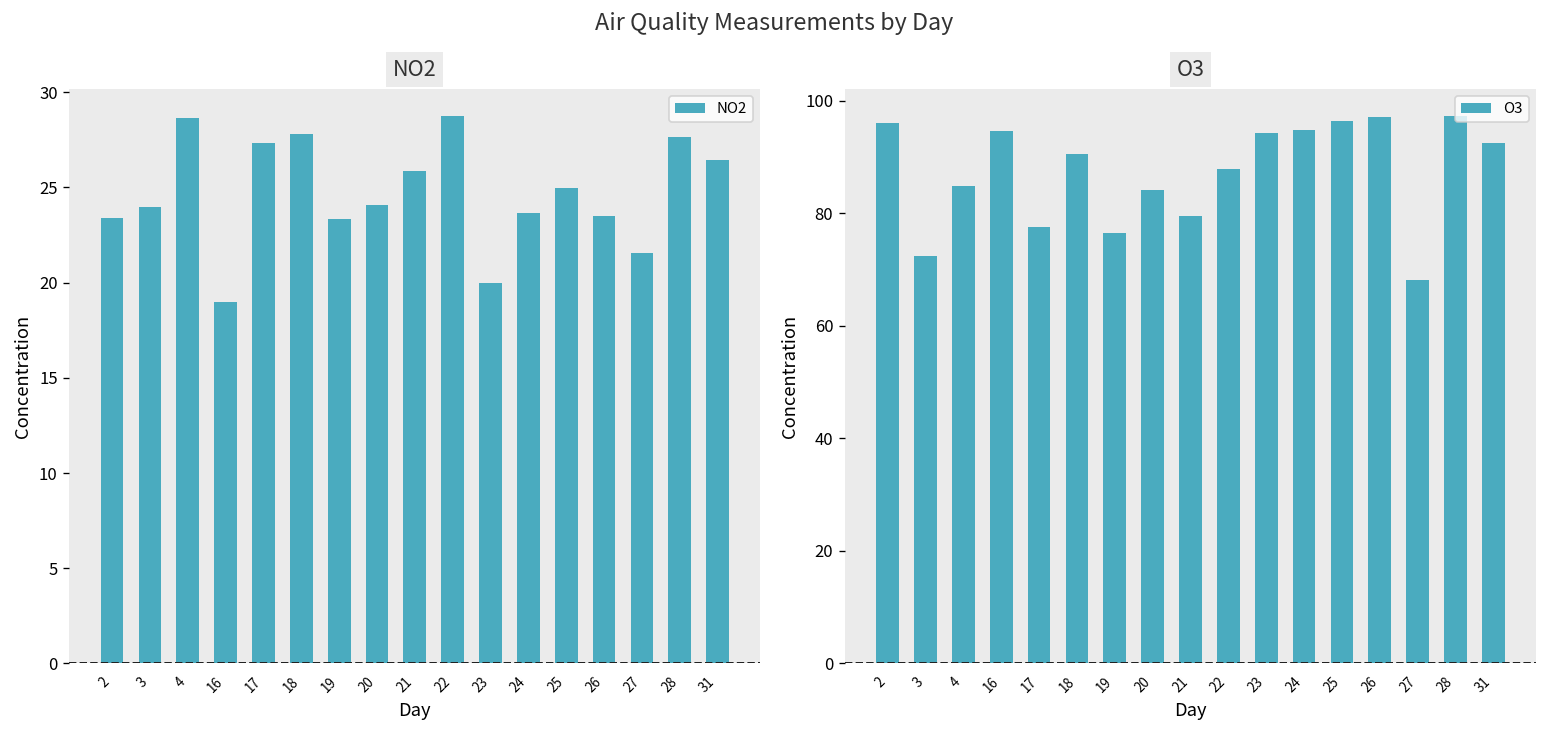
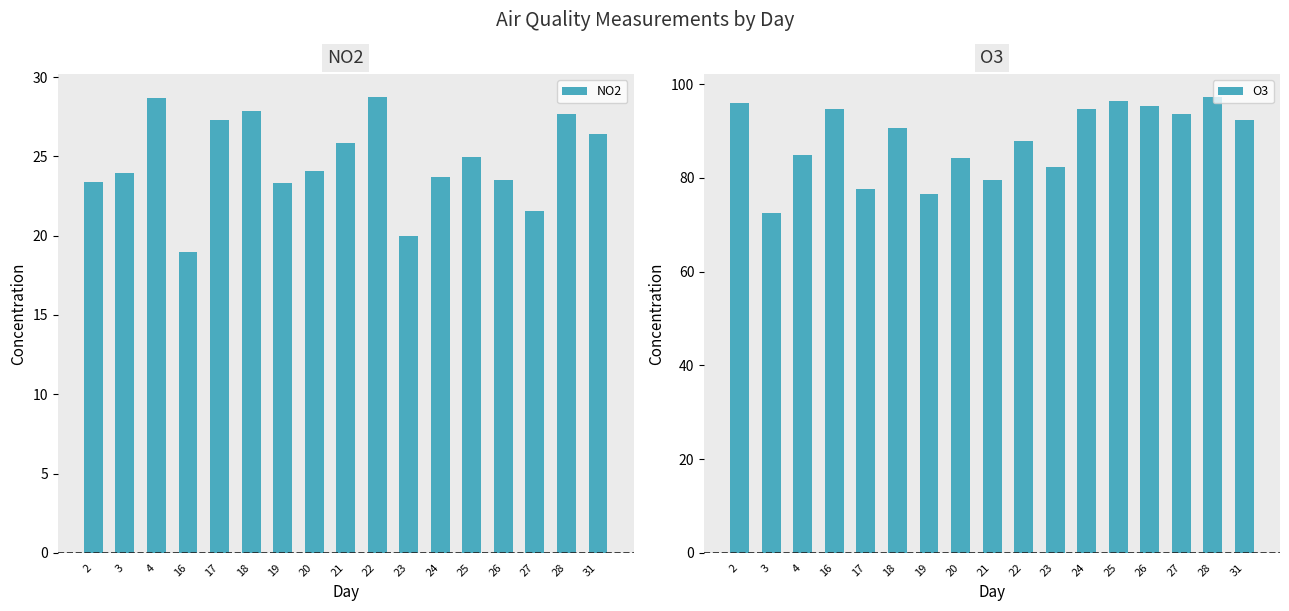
  {
    "NO2": {
      "2": 23.4,
      "3": 24.0,
      "4": 28.7,
      "16": 19.0,
      "17": 27.3,
      "18": 27.8,
      "19": 23.3,
      "20": 24.1,
      "21": 25.8,
      "22": 28.8,
      "23": 20.0,
      "24": 23.7,
      "25": 25.0,
      "26": 23.5,
      "27": 21.6,
      "28": 27.7,
      "31": 26.4
    },
    "O3": {
      "2": 96,
      "3": 72,
      "4": 85,
      "16": 95,
      "17": 78,
      "18": 91,
      "19": 76,
      "20": 84,
      "21": 80,
      "22": 88,
-     "23": 94,
+     "23": 82,
      "24": 95,
      "25": 96,
-     "26": 97,
-     "27": 68,
+     "26": 95,
+     "27": 94,
      "31": 92
    }
  }
